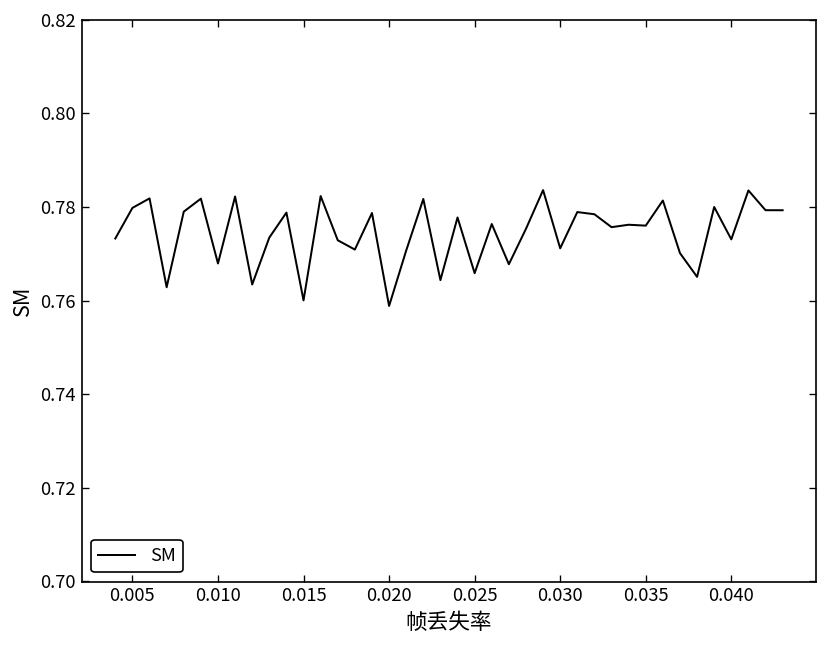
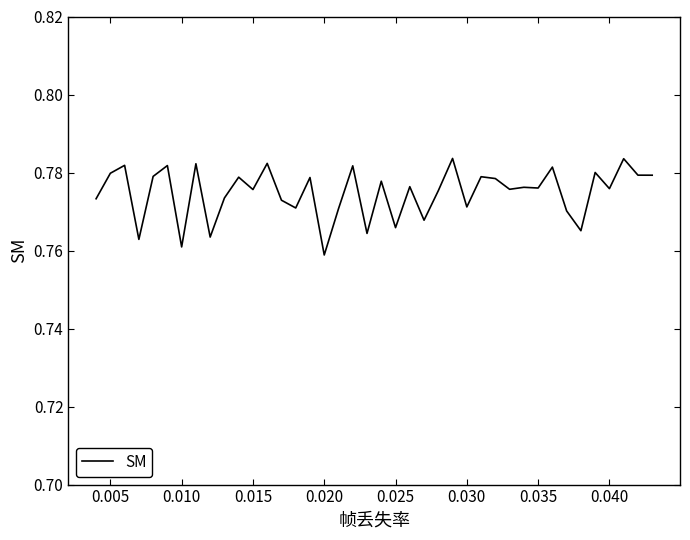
  {
    "0.005": 0.780,
-   "0.010": 0.768,
-   "0.015": 0.760,
+   "0.010": 0.761,
+   "0.015": 0.776,
    "0.020": 0.759,
    "0.025": 0.766,
    "0.030": 0.771,
    "0.035": 0.776,
-   "0.040": 0.773
+   "0.040": 0.776
  }
